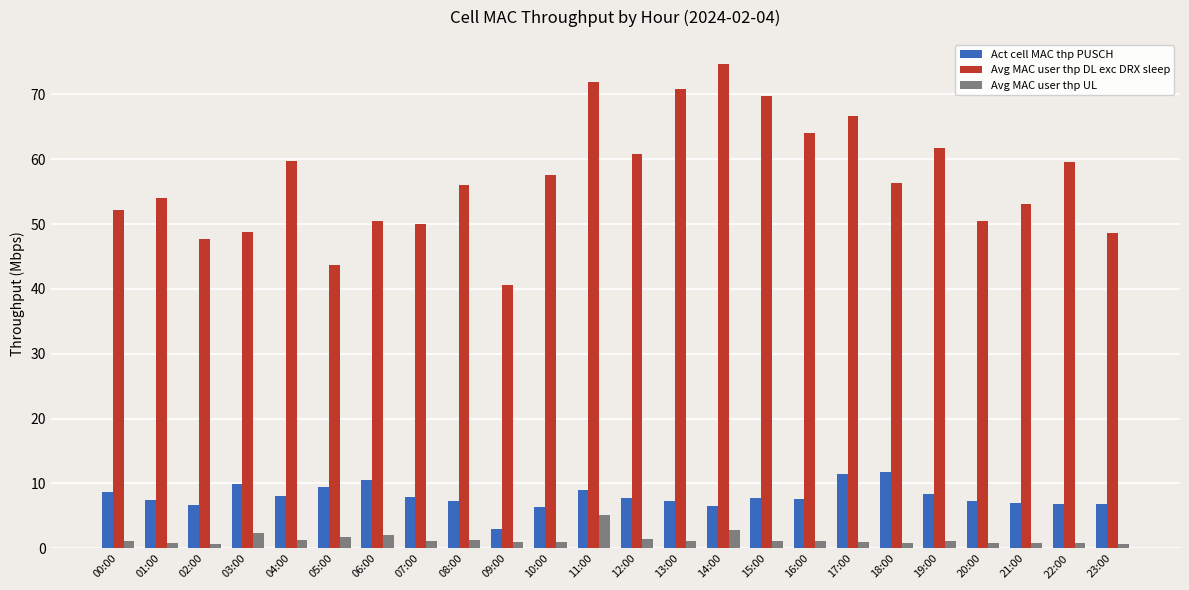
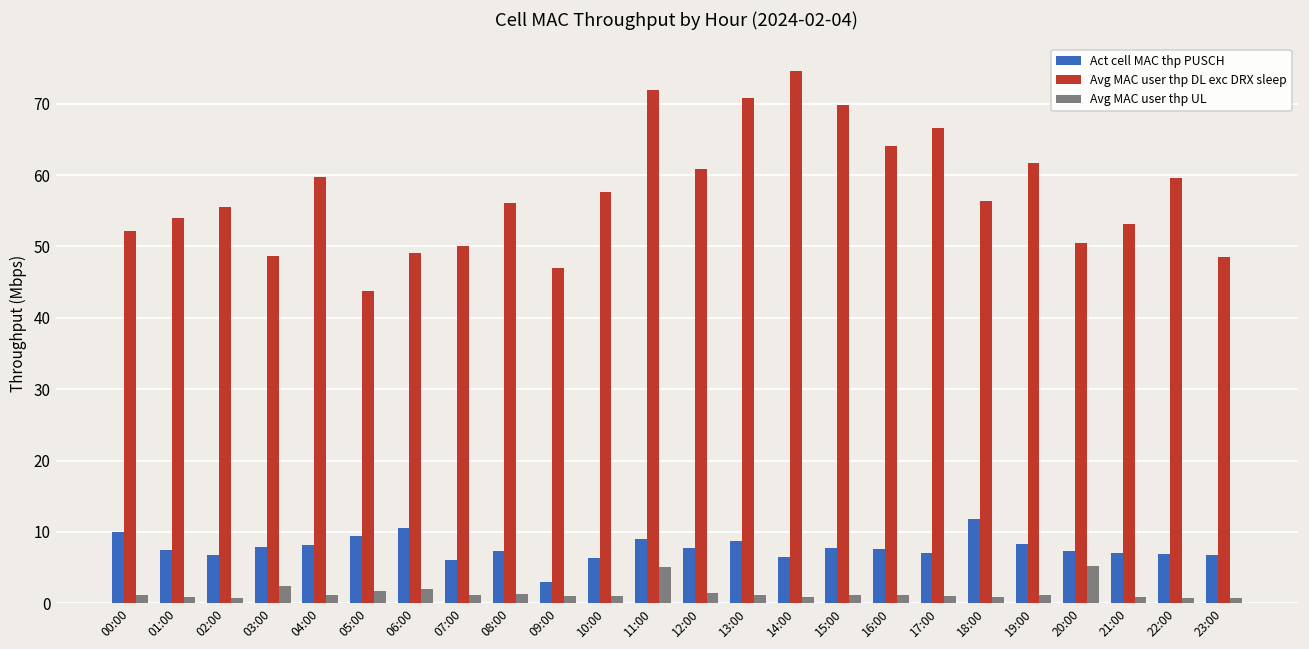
  {
    "Act cell MAC thp PUSCH": {
-     "00:00": 9,
+     "00:00": 10,
      "01:00": 7,
      "02:00": 7,
-     "03:00": 10,
+     "03:00": 8,
      "04:00": 8,
      "05:00": 9,
      "06:00": 11,
-     "07:00": 8,
+     "07:00": 6,
      "08:00": 7,
      "09:00": 3,
      "10:00": 6,
      "11:00": 9,
      "12:00": 8,
-     "13:00": 7,
+     "13:00": 9,
      "14:00": 6,
      "15:00": 8,
      "16:00": 8,
-     "17:00": 12,
+     "17:00": 7,
      "18:00": 12,
      "19:00": 8,
      "20:00": 7,
      "21:00": 7,
      "22:00": 7,
      "23:00": 7
    },
    "Avg MAC user thp DL exc DRX sleep": {
      "00:00": 52,
      "01:00": 54,
-     "02:00": 48,
+     "02:00": 56,
      "03:00": 49,
      "04:00": 60,
      "05:00": 44,
-     "06:00": 50,
+     "06:00": 49,
      "07:00": 50,
      "08:00": 56,
-     "09:00": 41,
+     "09:00": 47,
      "10:00": 58,
      "11:00": 72,
      "12:00": 61,
      "13:00": 71,
      "14:00": 75,
      "15:00": 70,
      "16:00": 64,
      "17:00": 67,
      "18:00": 56,
      "19:00": 62,
      "20:00": 50,
      "21:00": 53,
      "22:00": 60,
      "23:00": 49
    },
    "Avg MAC user thp UL": {
      "00:00": 1,
      "01:00": 1,
      "02:00": 1,
      "03:00": 2,
      "04:00": 1,
      "05:00": 2,
      "06:00": 2,
      "07:00": 1,
      "08:00": 1,
      "09:00": 1,
      "10:00": 1,
      "11:00": 5,
      "12:00": 1,
      "13:00": 1,
-     "14:00": 3,
+     "14:00": 1,
      "15:00": 1,
      "16:00": 1,
      "17:00": 1,
      "18:00": 1,
      "19:00": 1,
-     "20:00": 1,
+     "20:00": 5,
      "21:00": 1,
      "22:00": 1,
      "23:00": 1
    }
  }
